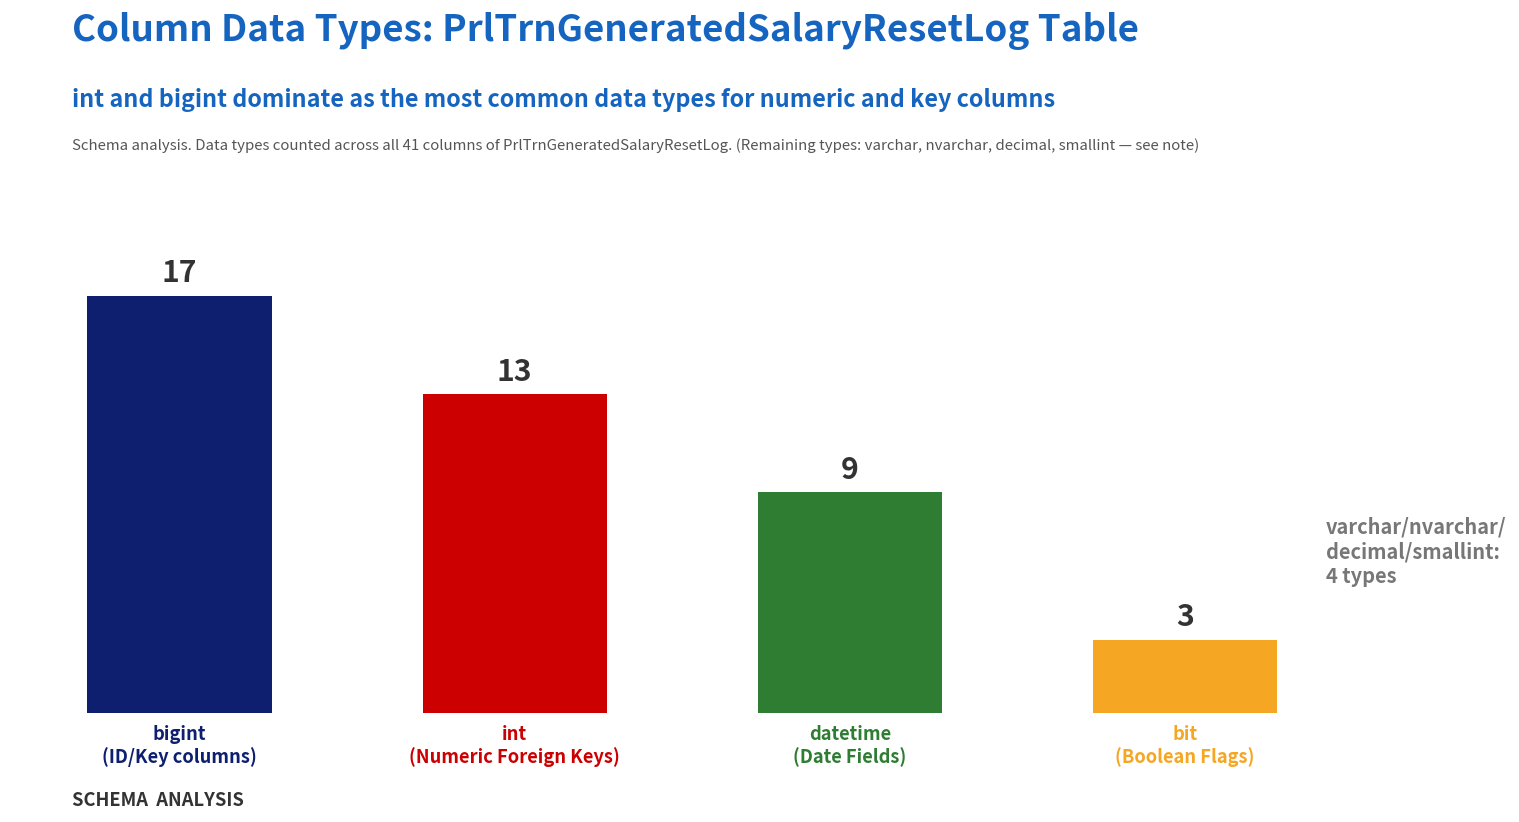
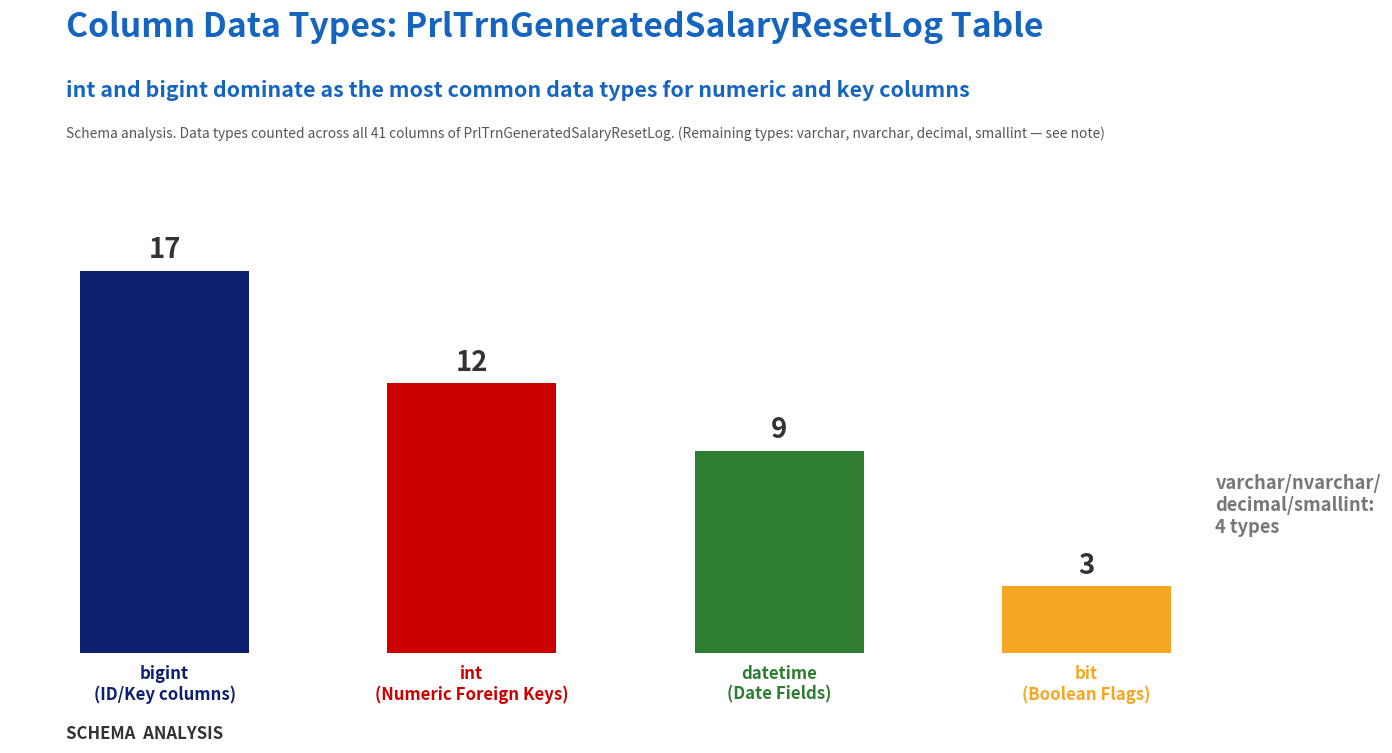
  {
    "bigint (ID/Key columns)": 17,
-   "int (Numeric Foreign Keys)": 13,
+   "int (Numeric Foreign Keys)": 12,
    "datetime (Date Fields)": 9,
    "bit (Boolean Flags)": 3
  }
